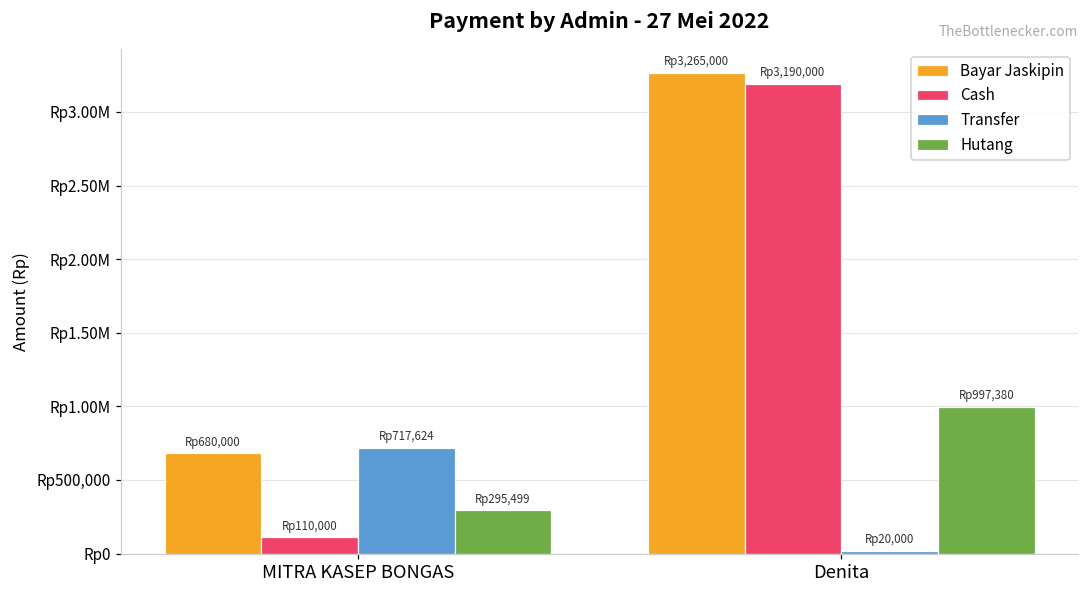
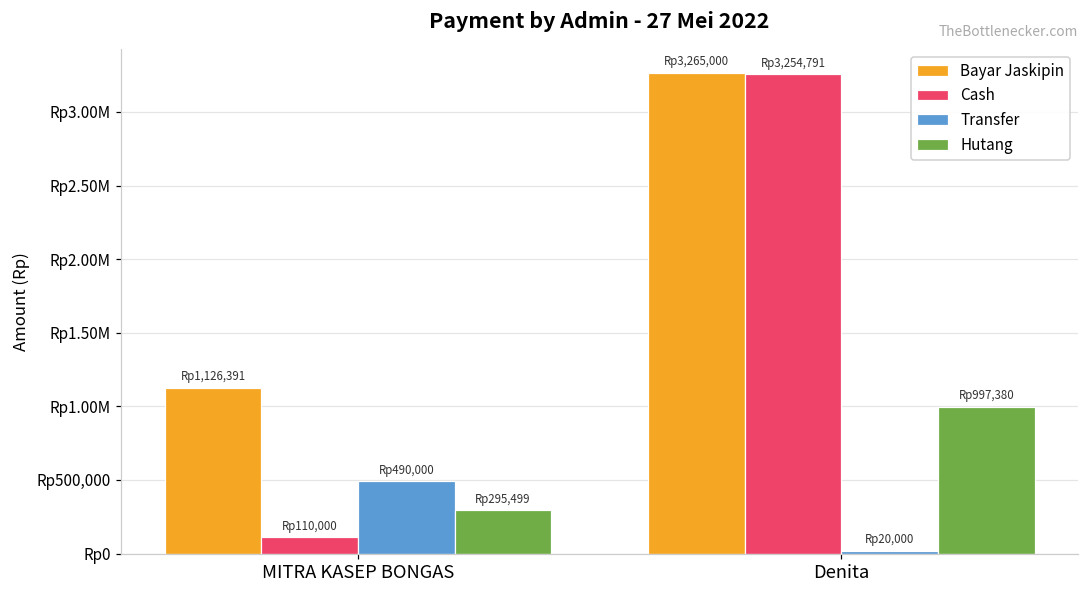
  {
    "Bayar Jaskipin": {
-     "MITRA KASEP BONGAS": "680,000"
+     "MITRA KASEP BONGAS": "1,126,391"
    },
    "Cash": {
-     "Denita": "3,190,000"
+     "Denita": "3,254,791"
    },
    "Transfer": {
-     "MITRA KASEP BONGAS": "717,624"
+     "MITRA KASEP BONGAS": "490,000"
    },
    "Hutang": {
      "MITRA KASEP BONGAS": "Rp300,000",
      "Denita": "Rp1,000,000"
    }
  }
